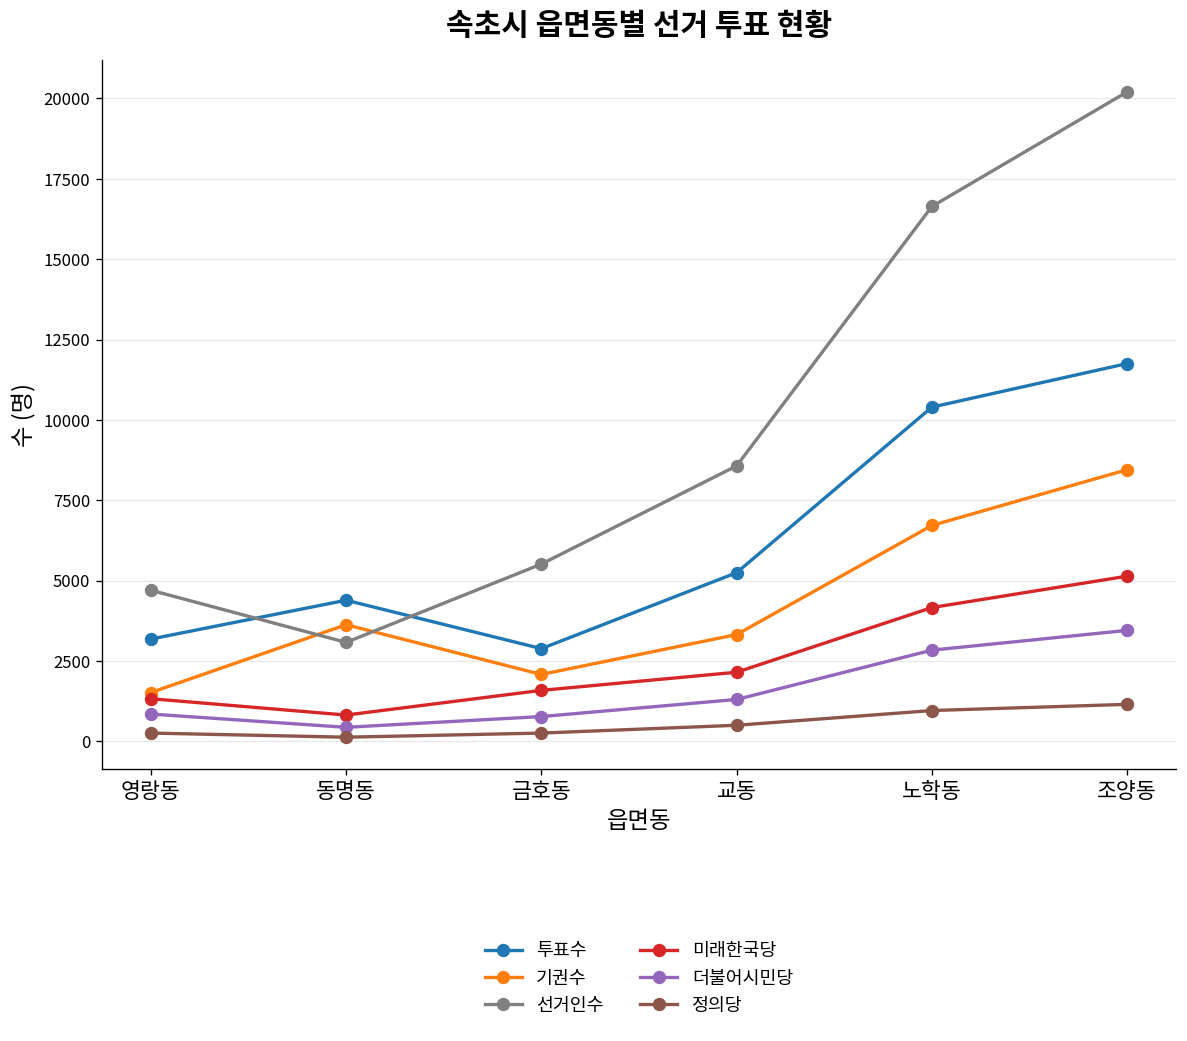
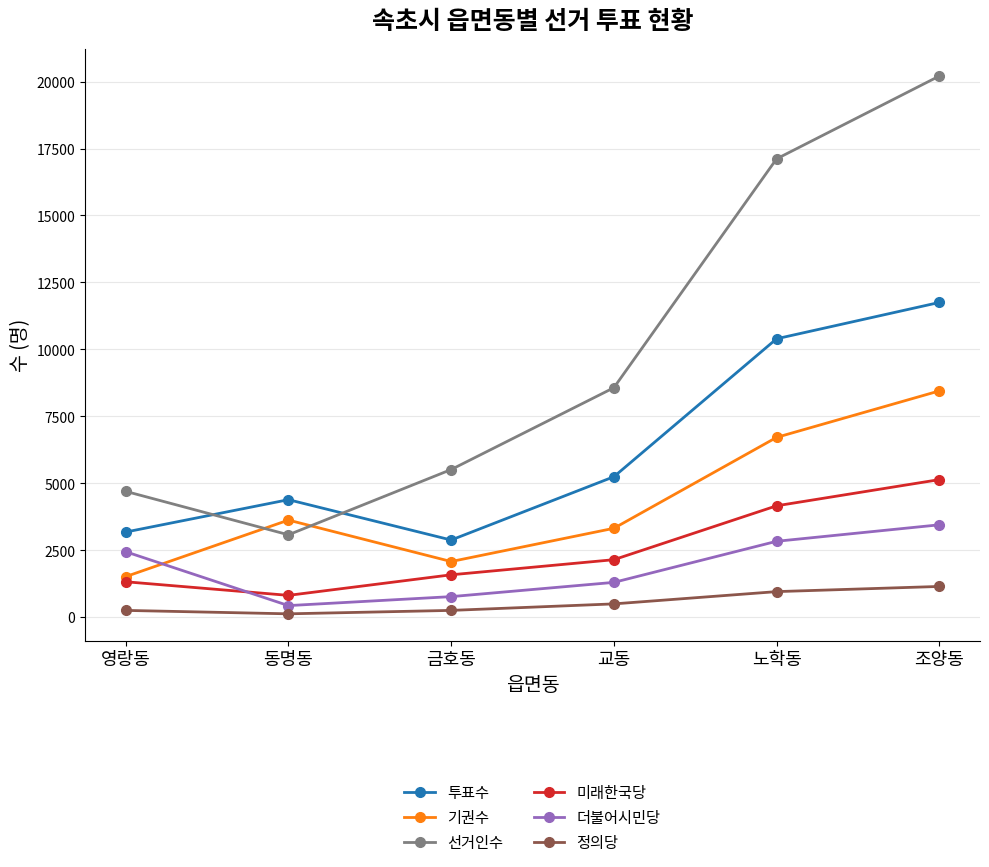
  {
    "투표수": {
      "영랑동": 3200,
      "동명동": 4400,
      "금호동": 2900,
      "교동": 5200,
      "노학동": 10400,
      "조양동": 11800
    },
    "기권수": {
      "영랑동": 1500,
      "동명동": 3600,
      "금호동": 2100,
      "교동": 3300,
      "노학동": 6700,
      "조양동": 8500
    },
    "선거인수": {
      "영랑동": 4700,
      "동명동": 3100,
      "금호동": 5500,
      "교동": 8600,
-     "노학동": 16600,
+     "노학동": 17100,
      "조양동": 20200
    },
    "미래한국당": {
      "영랑동": 1300,
      "동명동": 800,
      "금호동": 1600,
      "교동": 2200,
      "노학동": 4200,
      "조양동": 5100
    },
    "더불어시민당": {
-     "영랑동": 900,
+     "영랑동": 2400,
      "동명동": 400,
      "금호동": 800,
      "교동": 1300,
      "노학동": 2800,
      "조양동": 3500
    },
    "정의당": {
      "영랑동": 300,
      "동명동": 100,
      "금호동": 300,
      "교동": 500,
      "노학동": 1000,
      "조양동": 1200
    }
  }
